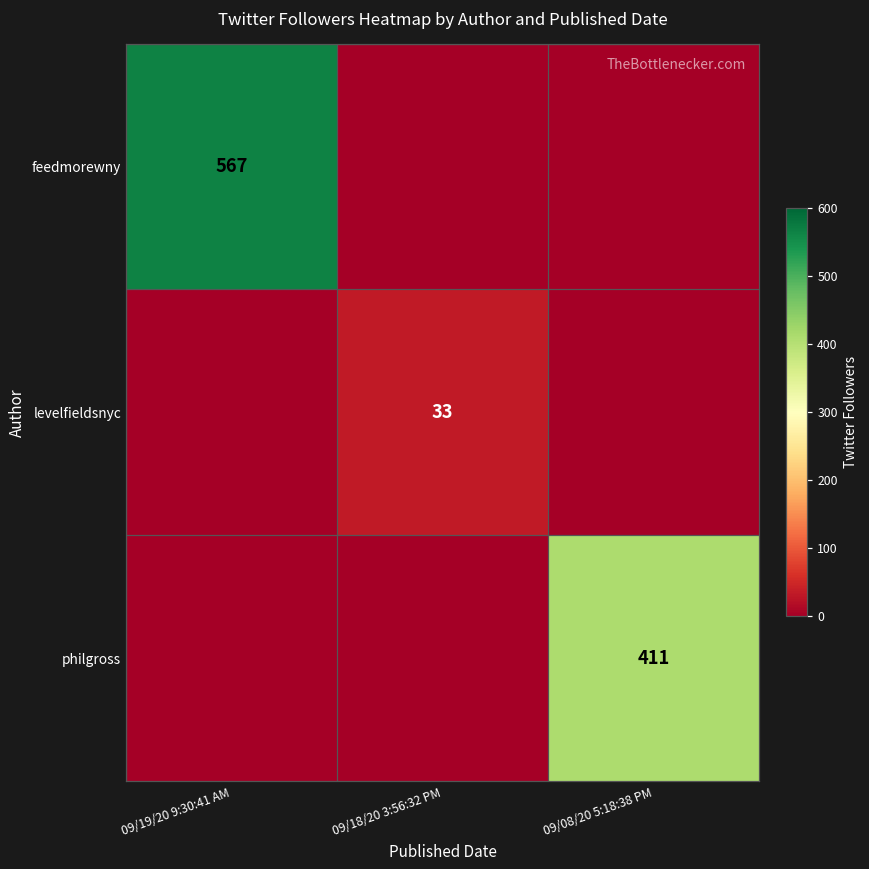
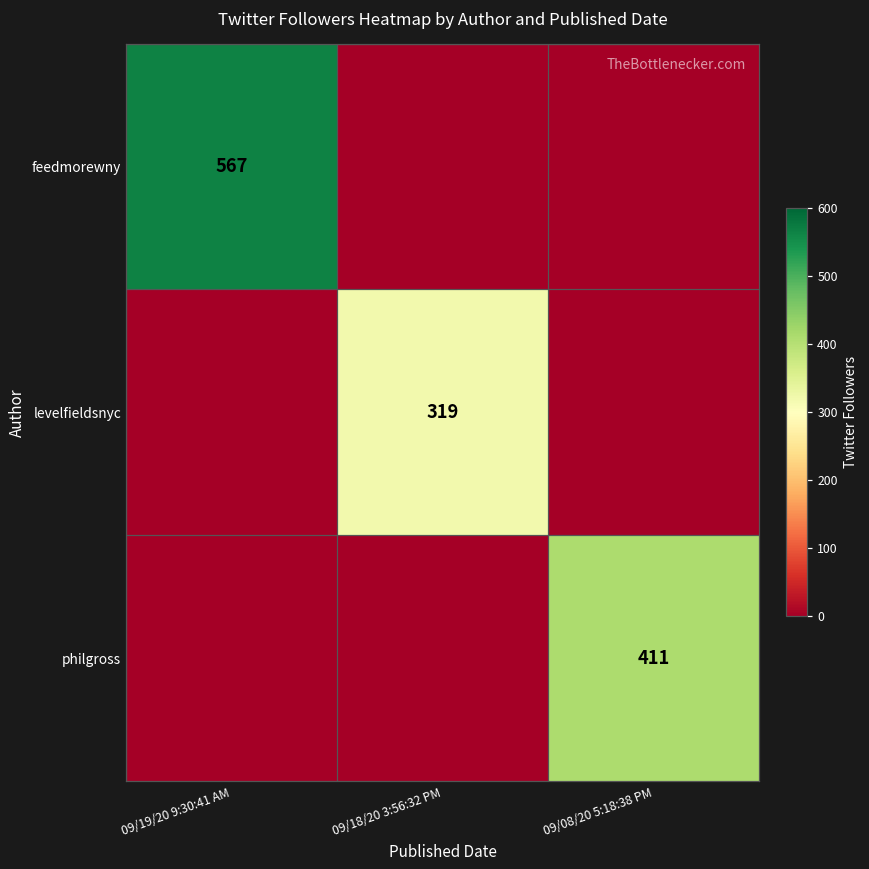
  {
    "feedmorewny": {
      "09/19/20 9:30:41 AM": 567
    },
    "levelfieldsnyc": {
-     "09/18/20 3:56:32 PM": 33
+     "09/18/20 3:56:32 PM": 319
    },
    "philgross": {
      "09/08/20 5:18:38 PM": 411
    }
  }
